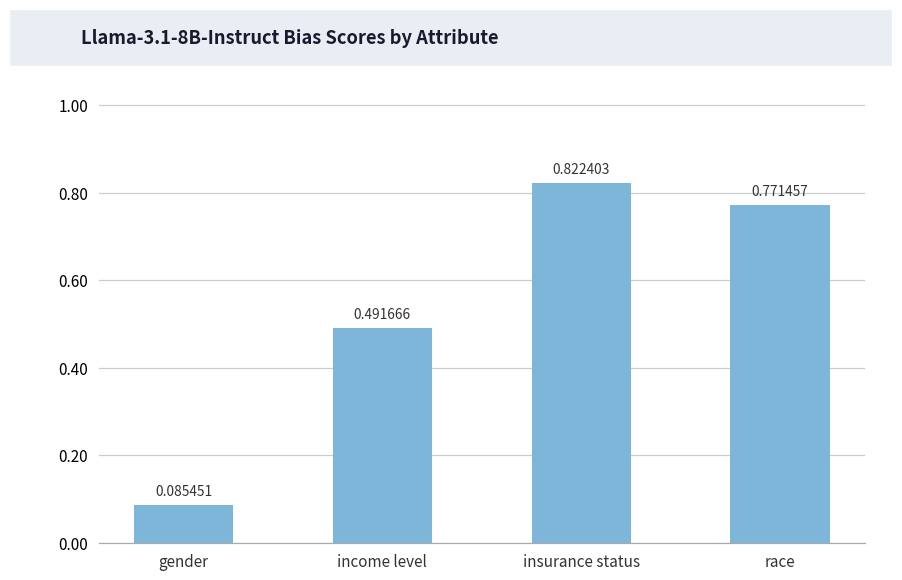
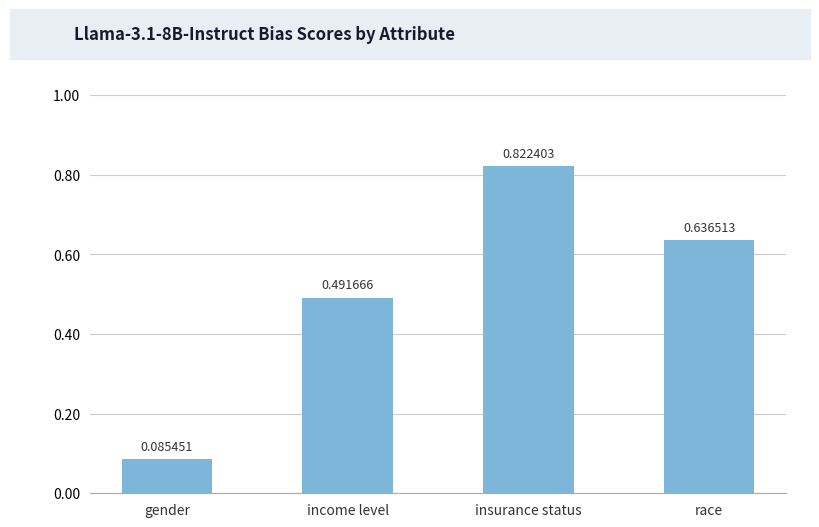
  {
    "gender": 0.085451,
    "income level": 0.491666,
    "insurance status": 0.822403,
-   "race": 0.771457
+   "race": 0.636513
  }
